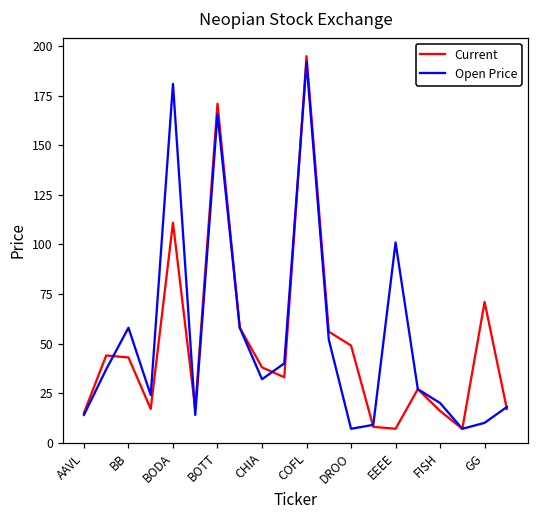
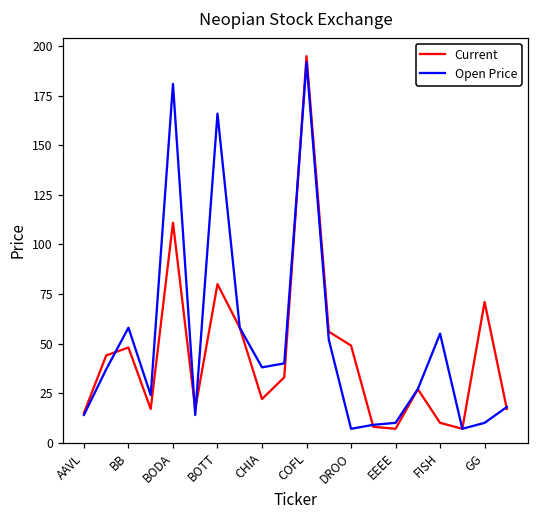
  {
    "Current": {
-     "BB": 43,
+     "BB": 48,
      "BODA": 111,
-     "BOTT": 171,
-     "CHIA": 38,
+     "BOTT": 80,
+     "CHIA": 22,
      "COFL": 195,
      "DROO": 49,
      "EEEE": 7,
-     "FISH": 16,
+     "FISH": 10,
      "GG": 71
    },
    "Open Price": {
      "BB": 58,
      "BODA": 181,
      "BOTT": 166,
-     "CHIA": 32,
+     "CHIA": 38,
      "COFL": 192,
      "DROO": 7,
-     "EEEE": 101,
-     "FISH": 20,
+     "EEEE": 10,
+     "FISH": 55,
      "GG": 10
    }
  }
